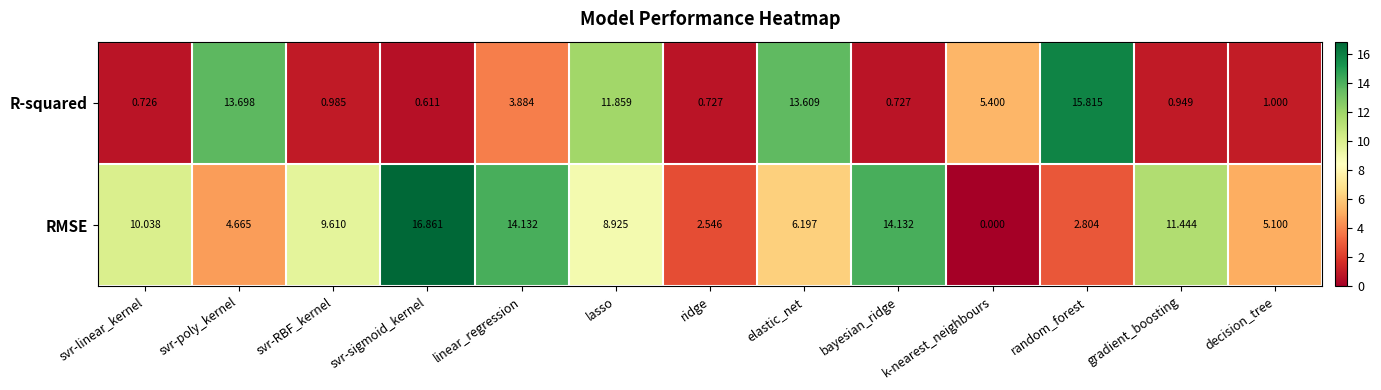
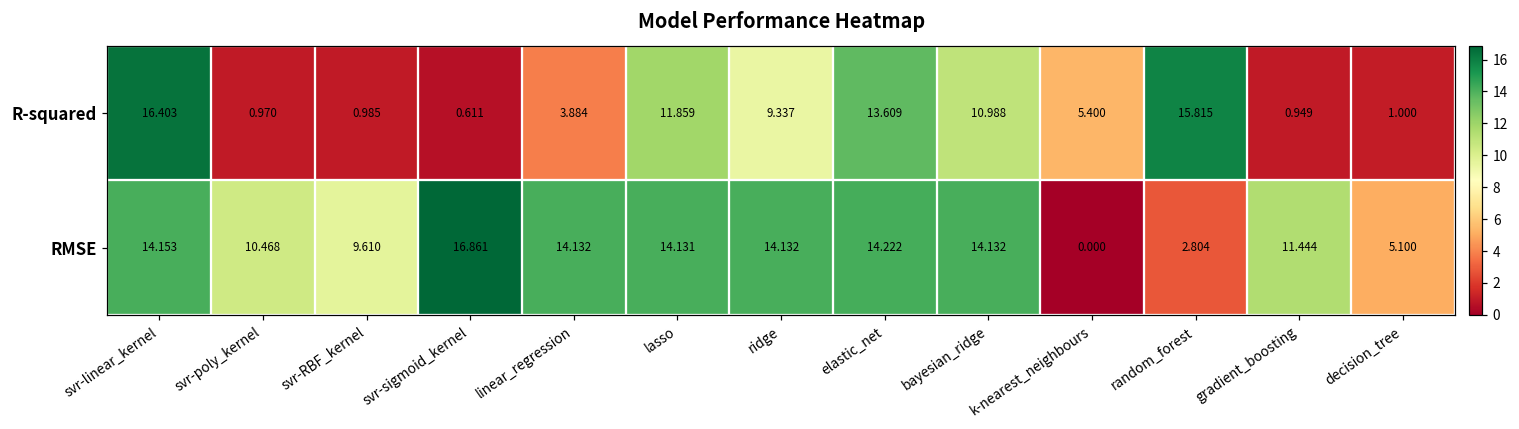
  {
    "R-squared": {
-     "svr-linear_kernel": 0.726,
-     "svr-poly_kernel": 13.698,
+     "svr-linear_kernel": 16.403,
+     "svr-poly_kernel": 0.970,
      "svr-RBF_kernel": 0.985,
      "svr-sigmoid_kernel": 0.611,
      "linear_regression": 3.884,
      "lasso": 11.859,
-     "ridge": 0.727,
+     "ridge": 9.337,
      "elastic_net": 13.609,
-     "bayesian_ridge": 0.727,
+     "bayesian_ridge": 10.988,
      "k-nearest_neighbours": 5.400,
      "random_forest": 15.815,
      "gradient_boosting": 0.949,
      "decision_tree": 1.000
    },
    "RMSE": {
-     "svr-linear_kernel": 10.038,
-     "svr-poly_kernel": 4.665,
+     "svr-linear_kernel": 14.153,
+     "svr-poly_kernel": 10.468,
      "svr-RBF_kernel": 9.610,
      "svr-sigmoid_kernel": 16.861,
      "linear_regression": 14.132,
-     "lasso": 8.925,
-     "ridge": 2.546,
-     "elastic_net": 6.197,
+     "lasso": 14.131,
+     "ridge": 14.132,
+     "elastic_net": 14.222,
      "bayesian_ridge": 14.132,
      "k-nearest_neighbours": 0.000,
      "random_forest": 2.804,
      "gradient_boosting": 11.444,
      "decision_tree": 5.100
    }
  }
